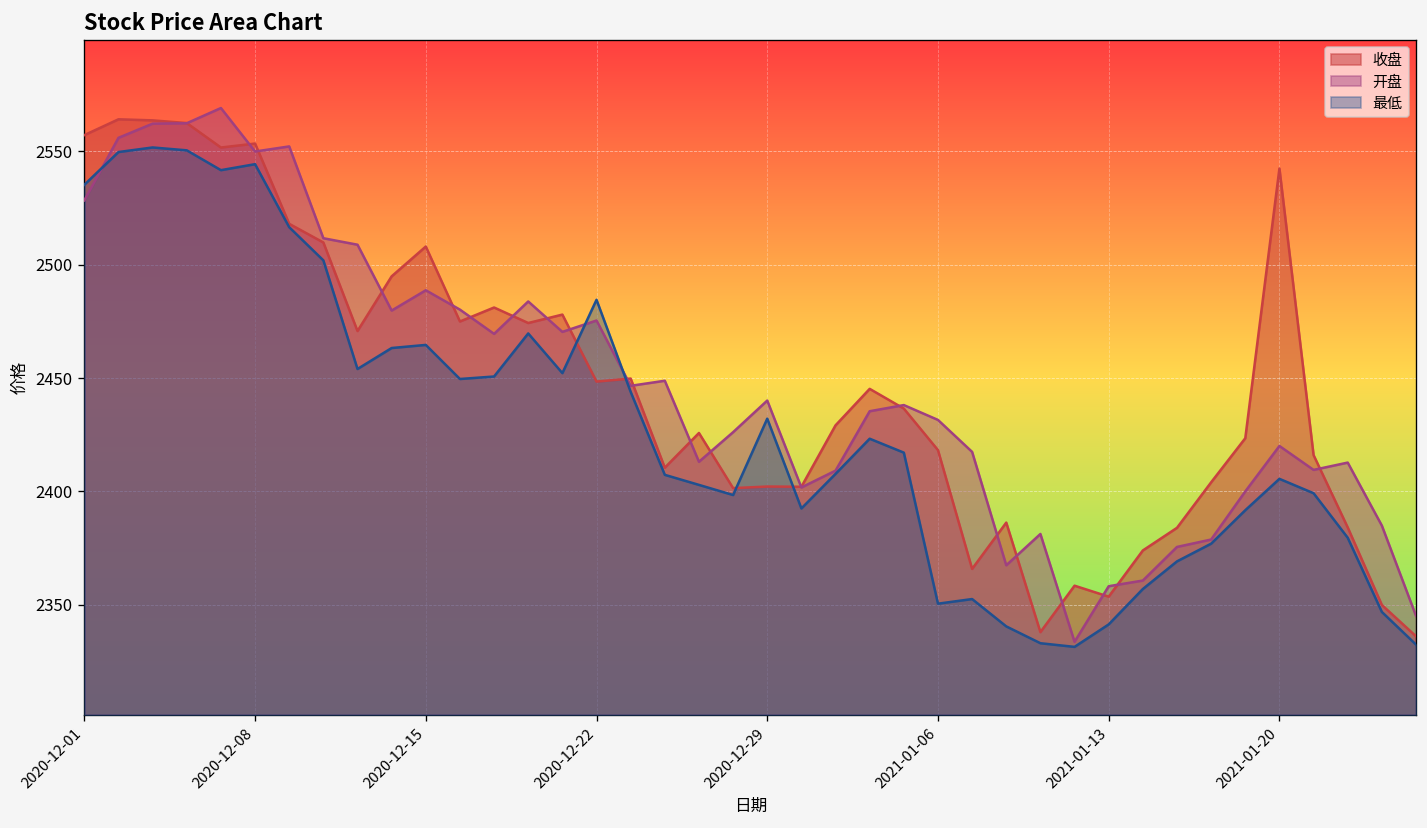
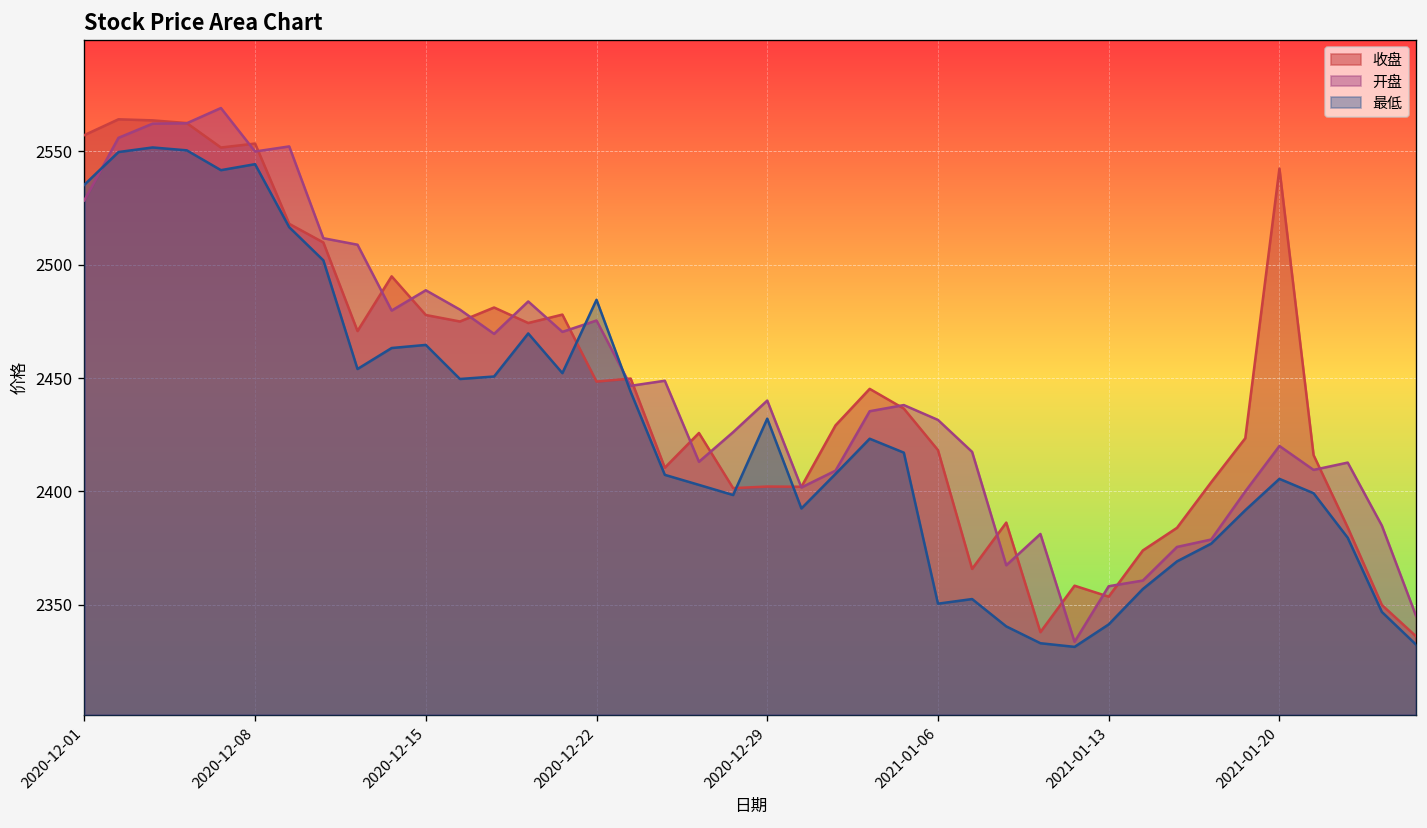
  {
    "收盘": {
      "2020-12-01": 2557,
      "2020-12-08": 2553,
-     "2020-12-15": 2508,
+     "2020-12-15": 2478,
      "2020-12-22": 2448,
      "2020-12-29": 2402,
      "2021-01-06": 2418,
      "2021-01-13": 2354,
      "2021-01-20": 2542
    },
    "开盘": {
      "2020-12-01": 2528,
      "2020-12-08": 2550,
      "2020-12-15": 2489,
      "2020-12-22": 2475,
      "2020-12-29": 2440,
      "2021-01-06": 2432,
      "2021-01-13": 2358,
      "2021-01-20": 2420
    },
    "最低": {
      "2020-12-01": 2535,
      "2020-12-08": 2544,
      "2020-12-15": 2465,
      "2020-12-22": 2485,
      "2020-12-29": 2432,
      "2021-01-06": 2351,
      "2021-01-13": 2341,
      "2021-01-20": 2406
    }
  }
